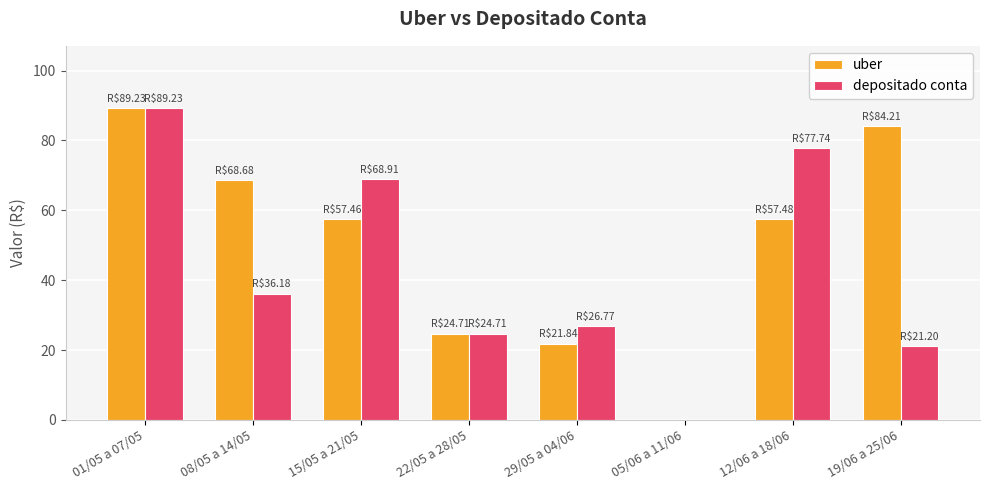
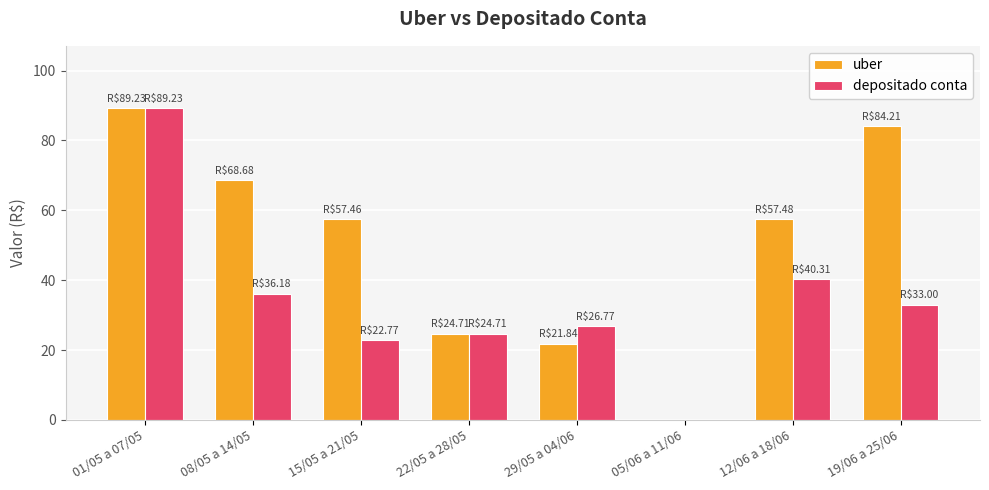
  {
    "uber": {
      "01/05 a 07/05": "$89.23",
      "08/05 a 14/05": "$68.68",
      "15/05 a 21/05": "$57.46",
      "22/05 a 28/05": "$24.71",
      "29/05 a 04/06": "$21.84",
      "12/06 a 18/06": "$57.48",
      "19/06 a 25/06": "$84.21"
    },
    "depositado conta": {
      "01/05 a 07/05": "$89.23",
      "08/05 a 14/05": "$36.18",
-     "15/05 a 21/05": "$68.91",
+     "15/05 a 21/05": "$22.77",
      "22/05 a 28/05": "$24.71",
      "29/05 a 04/06": "$26.77",
-     "12/06 a 18/06": "$77.74",
-     "19/06 a 25/06": "$21.20"
+     "12/06 a 18/06": "$40.31",
+     "19/06 a 25/06": "$33.00"
    }
  }
